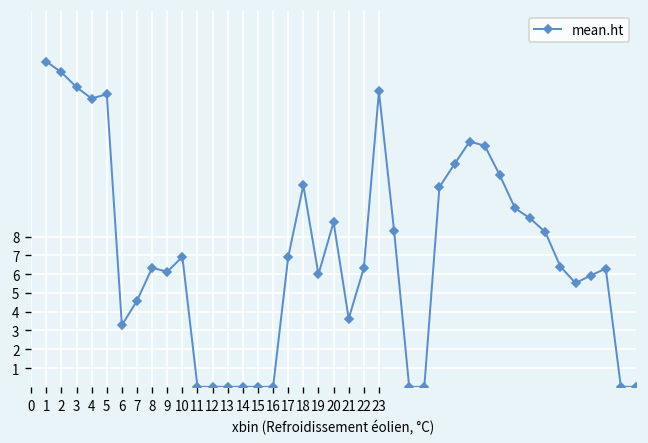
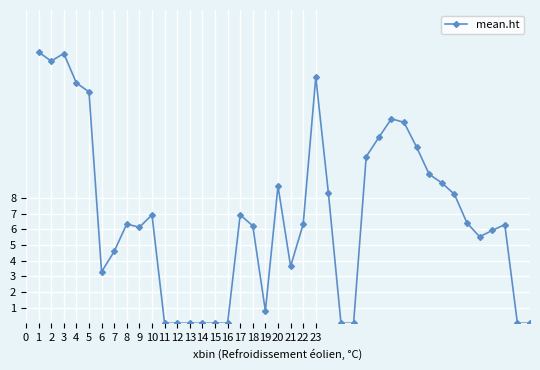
  {
    "1": 17.3,
    "2": 16.7,
-   "3": 15.9,
+   "3": 17.2,
    "4": 15.3,
-   "5": 15.6,
+   "5": 14.8,
    "6": 3.3,
    "7": 4.6,
    "8": 6.3,
    "9": 6.1,
    "10": 6.9,
    "11": 0.0,
    "12": 0.0,
    "13": 0.0,
    "14": 0.0,
    "15": 0.0,
    "16": 0.0,
    "17": 6.9,
-   "18": 10.7,
-   "19": 6.0,
+   "18": 6.2,
+   "19": 0.8,
    "20": 8.8,
    "21": 3.6,
    "22": 6.3,
    "23": 15.7
  }
